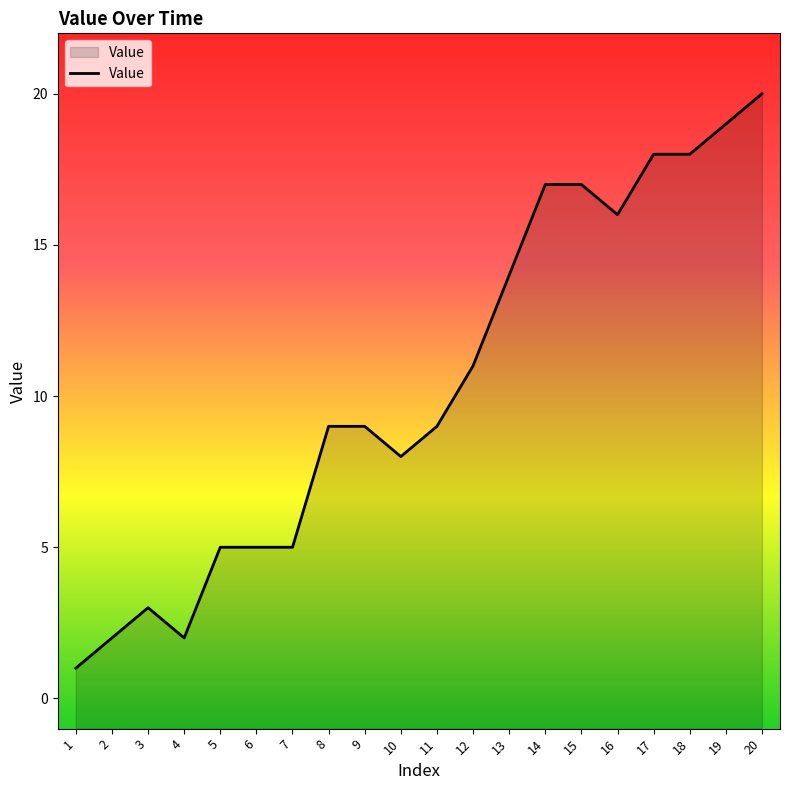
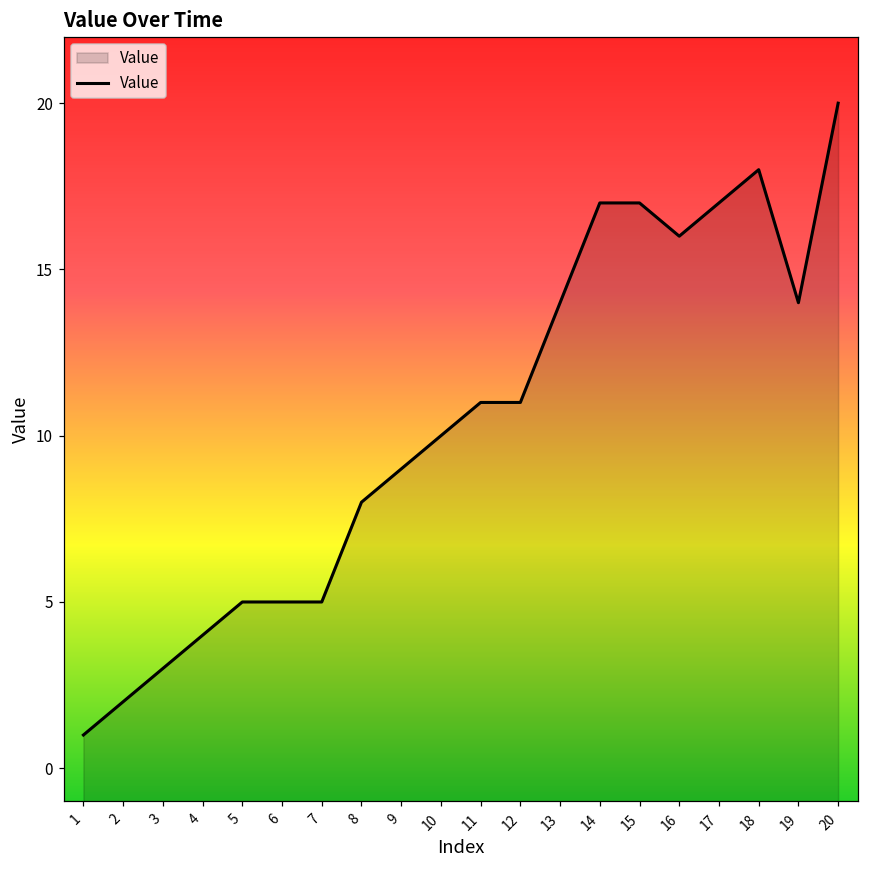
  {
    "1": 1,
    "2": 2,
    "3": 3,
-   "4": 2,
+   "4": 4,
    "5": 5,
    "6": 5,
    "7": 5,
-   "8": 9,
+   "8": 8,
    "9": 9,
-   "10": 8,
-   "11": 9,
+   "10": 10,
+   "11": 11,
    "12": 11,
    "13": 14,
    "14": 17,
    "15": 17,
    "16": 16,
-   "17": 18,
+   "17": 17,
    "18": 18,
-   "19": 19,
+   "19": 14,
    "20": 20
  }
